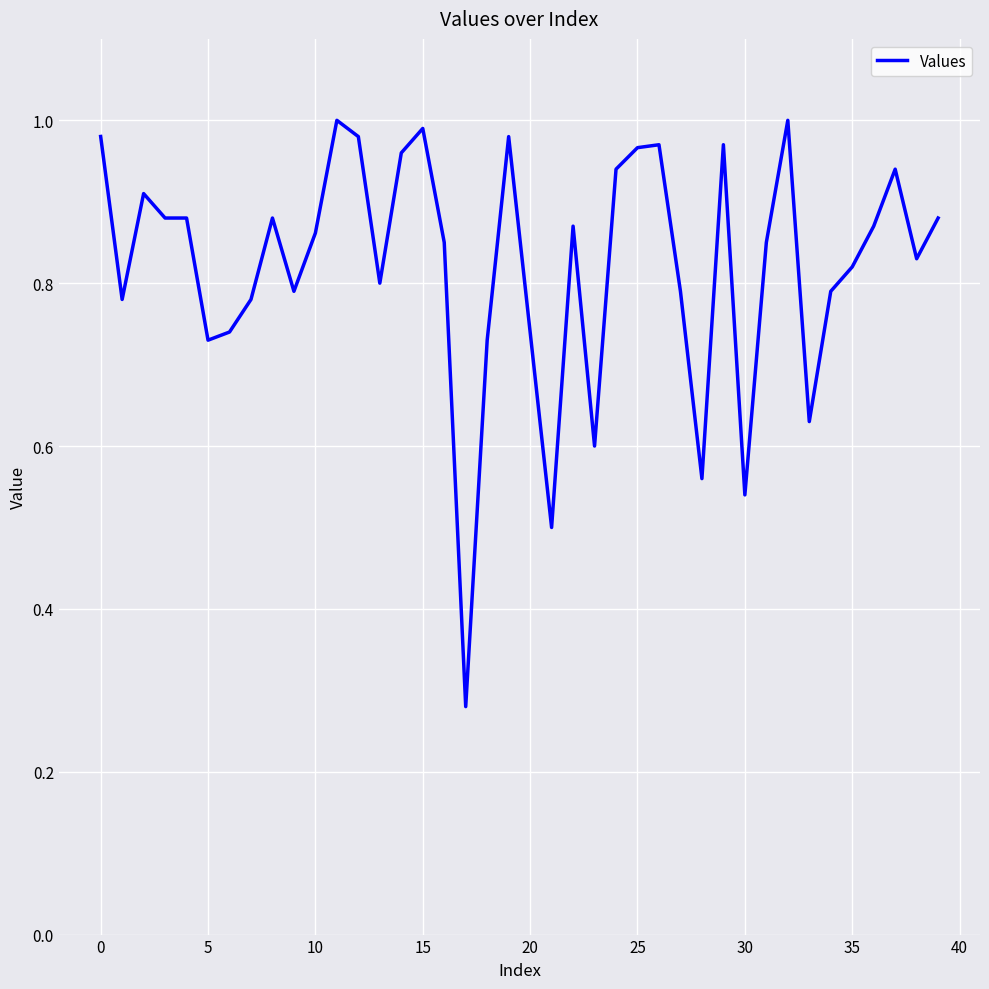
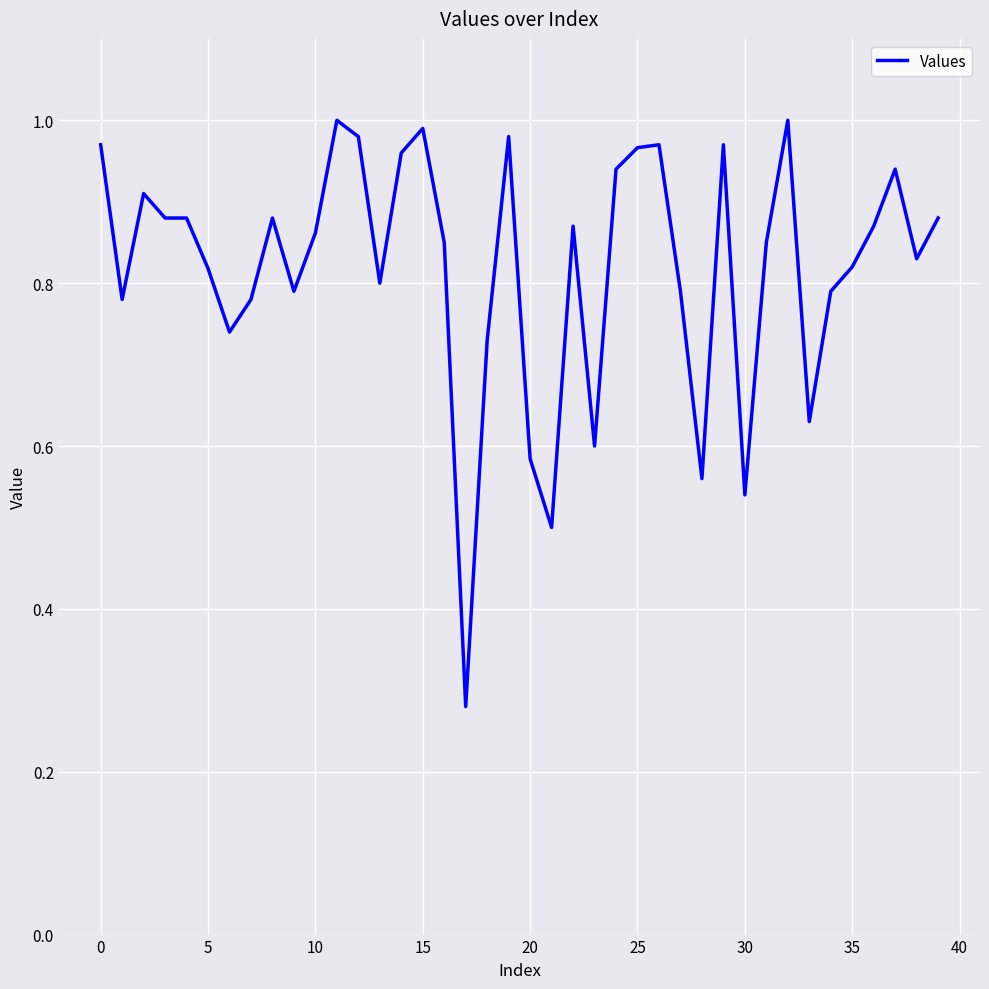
  {
-   "0": 0.98,
-   "5": 0.73,
+   "0": 0.97,
+   "5": 0.82,
    "10": 0.86,
    "15": 0.99,
-   "20": 0.74,
+   "20": 0.58,
    "25": 0.97,
    "30": 0.54,
    "35": 0.82
  }
